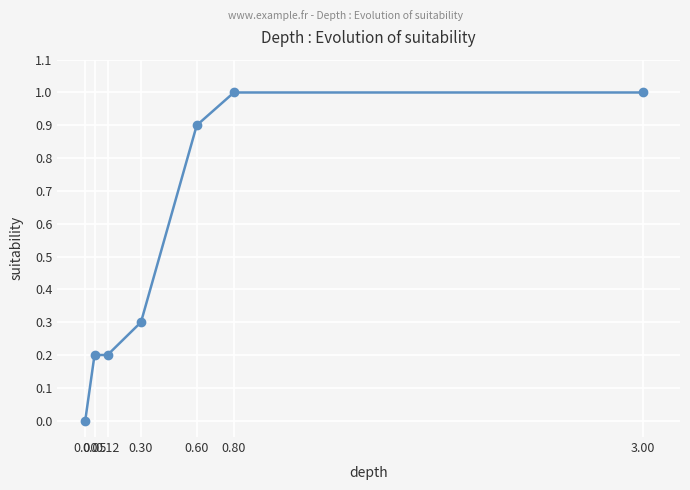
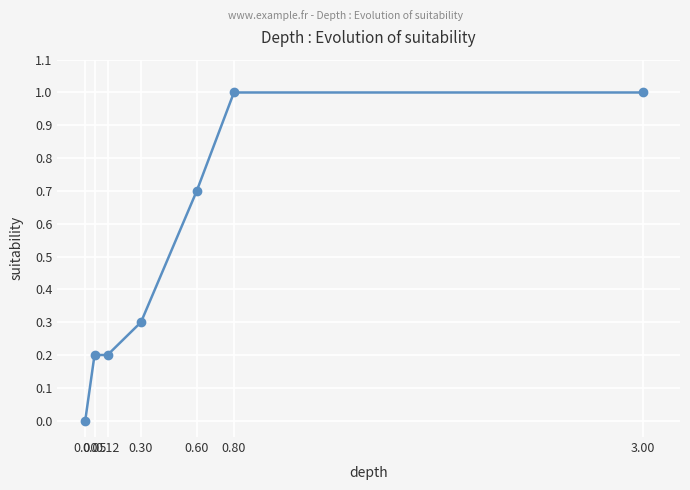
  {
    "0.30": 0.3,
-   "0.60": 0.9,
+   "0.60": 0.7,
    "0.80": 1.0,
    "3.00": 1.0
  }
